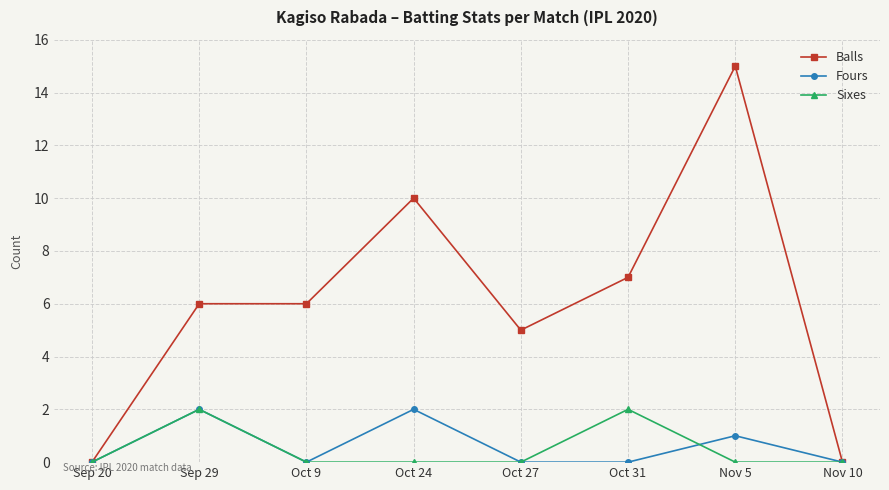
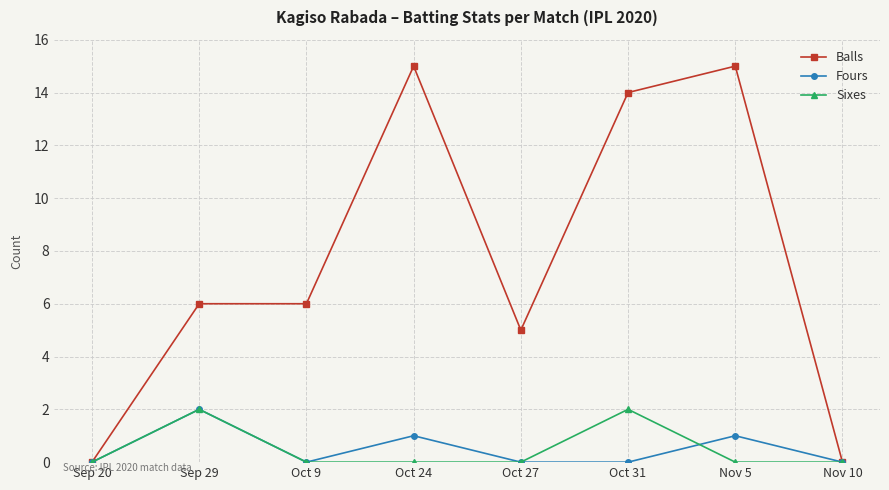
  {
    "Balls": {
      "Sep 29": 6,
      "Oct 9": 6,
-     "Oct 24": 10,
+     "Oct 24": 15,
      "Oct 27": 5,
-     "Oct 31": 7,
+     "Oct 31": 14,
      "Nov 5": 15
    },
    "Fours": {
-     "Oct 24": 2,
+     "Oct 24": 1,
      "Oct 31": 0,
      "Nov 5": 1
    },
    "Sixes": {
      "Oct 24": 0,
      "Oct 31": 2,
      "Nov 5": 0
    }
  }
